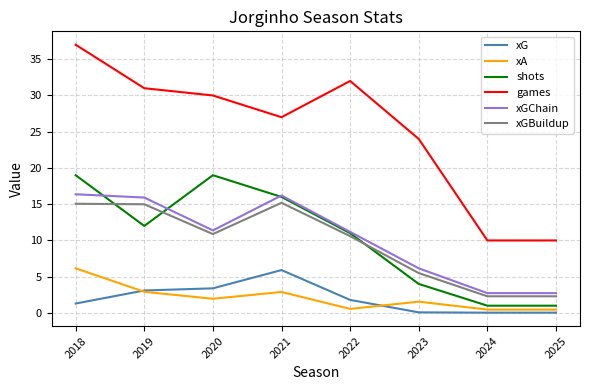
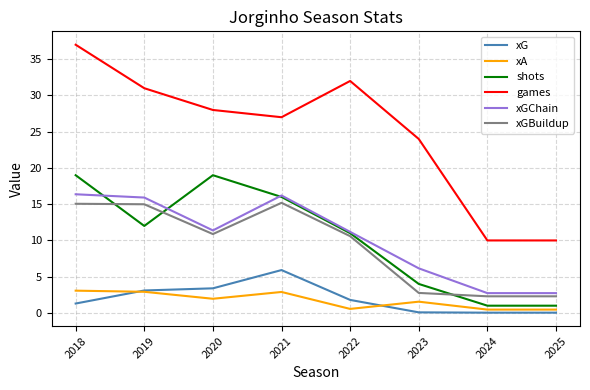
  {
    "xG": {
      "2018": 1,
      "2020": 3,
      "2021": 6,
      "2022": 2,
      "2023": 0,
      "2024": 0,
      "2025": 0
    },
    "xA": {
-     "2018": 6,
+     "2018": 3,
      "2020": 2,
      "2021": 3,
      "2022": 1,
      "2023": 2,
      "2024": 0,
      "2025": 0
    },
    "shots": {
      "2018": 19,
      "2019": 12,
      "2020": 19,
      "2023": 4,
      "2024": 1,
      "2025": 1
    },
    "games": {
      "2018": 37,
      "2019": 31,
-     "2020": 30,
+     "2020": 28,
      "2021": 27,
      "2022": 32,
      "2023": 24,
      "2024": 10,
      "2025": 10
    },
    "xGChain": {
      "2018": 16,
      "2019": 16,
      "2020": 11,
      "2023": 6,
      "2024": 3,
      "2025": 3
    },
    "xGBuildup": {
      "2018": 15,
      "2019": 15,
      "2020": 11,
      "2021": 15,
      "2022": 11,
-     "2023": 5,
+     "2023": 3,
      "2024": 2,
      "2025": 2
    }
  }
